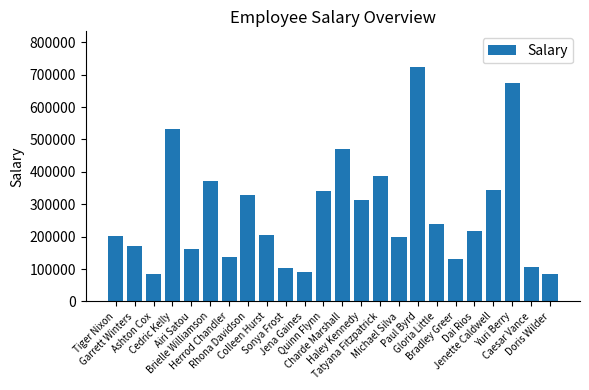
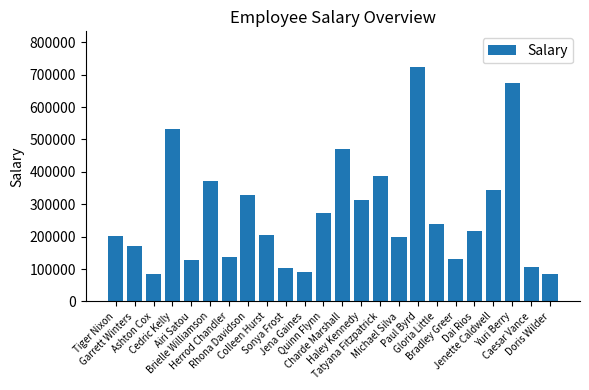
  {
    "Tiger Nixon": 200000,
    "Garrett Winters": 170000,
    "Ashton Cox": 90000,
    "Cedric Kelly": 530000,
-   "Airi Satou": 160000,
+   "Airi Satou": 130000,
    "Brielle Williamson": 370000,
    "Herrod Chandler": 140000,
    "Rhona Davidson": 330000,
    "Colleen Hurst": 210000,
    "Sonya Frost": 100000,
    "Jena Gaines": 90000,
-   "Quinn Flynn": 340000,
+   "Quinn Flynn": 270000,
    "Charde Marshall": 470000,
    "Haley Kennedy": 310000,
    "Tatyana Fitzpatrick": 390000,
    "Michael Silva": 200000,
    "Paul Byrd": 730000,
    "Gloria Little": 240000,
    "Bradley Greer": 130000,
    "Dai Rios": 220000,
    "Jenette Caldwell": 350000,
    "Yuri Berry": 680000,
    "Caesar Vance": 110000,
    "Doris Wilder": 90000
  }
